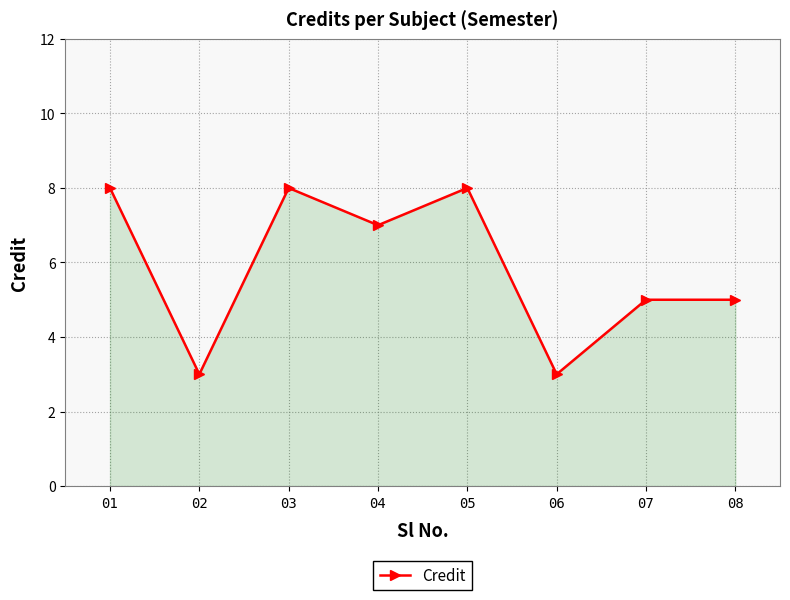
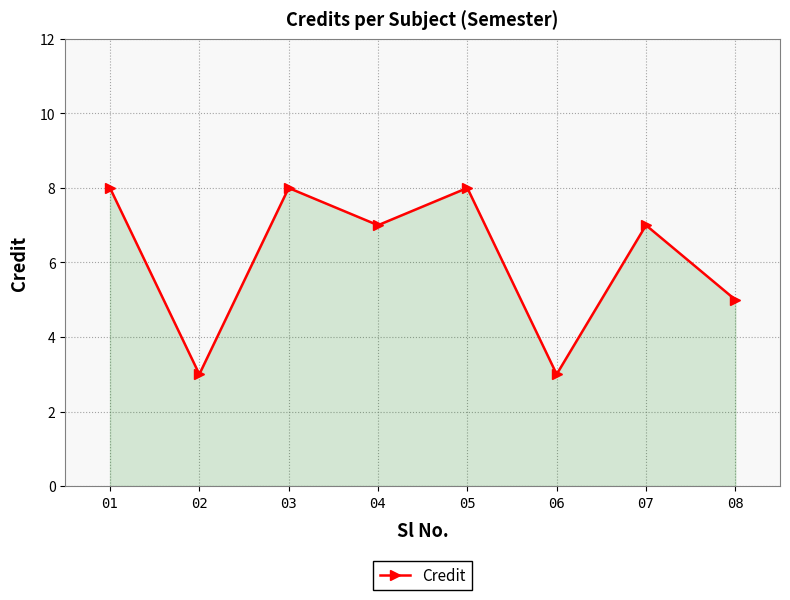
  {
    "01": 8,
    "02": 3,
    "03": 8,
    "04": 7,
    "05": 8,
    "06": 3,
-   "07": 5,
+   "07": 7,
    "08": 5
  }
